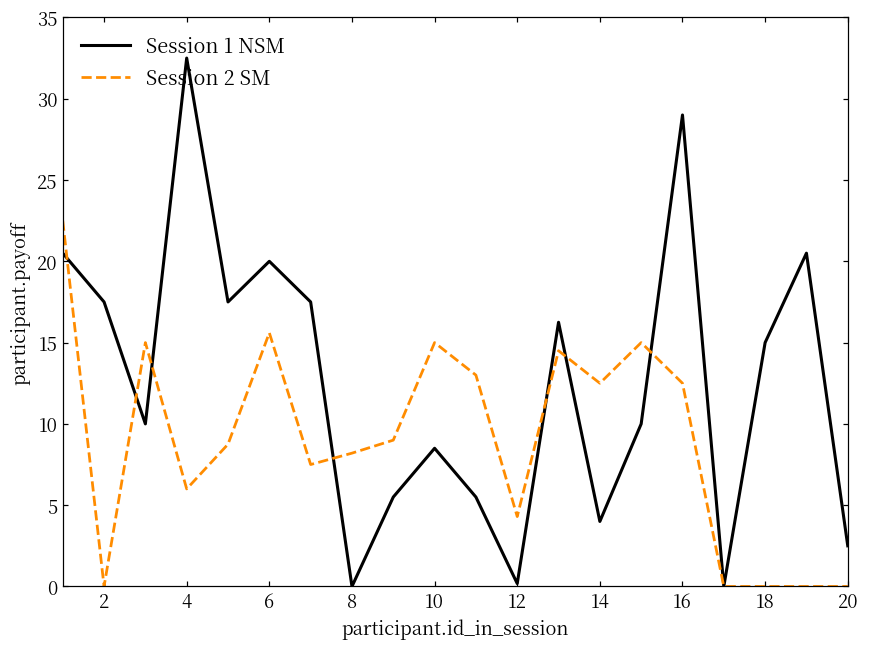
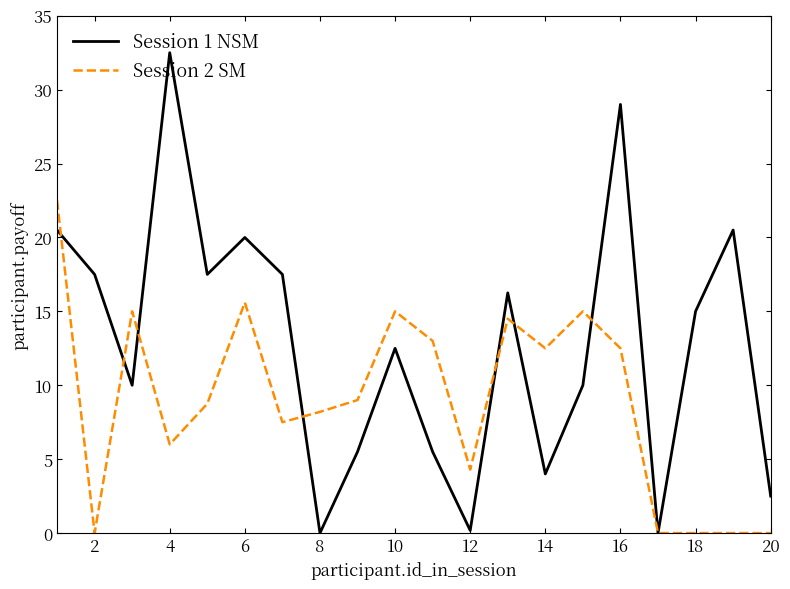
  {
    "Session 1 NSM": {
      "2": 17.5,
      "4": 32.5,
      "6": 20.0,
      "8": 0.0,
-     "10": 8.5,
+     "10": 12.5,
      "12": 0.2,
      "14": 4.0,
      "16": 29.0,
      "18": 15.0,
      "20": 2.5
    },
    "Session 2 SM": {
      "2": 0.0,
      "4": 6.0,
      "6": 15.6,
      "8": 8.2,
      "10": 15.0,
      "12": 4.3,
      "14": 12.5,
      "16": 12.5,
      "18": 0.0,
      "20": 0.0
    }
  }
